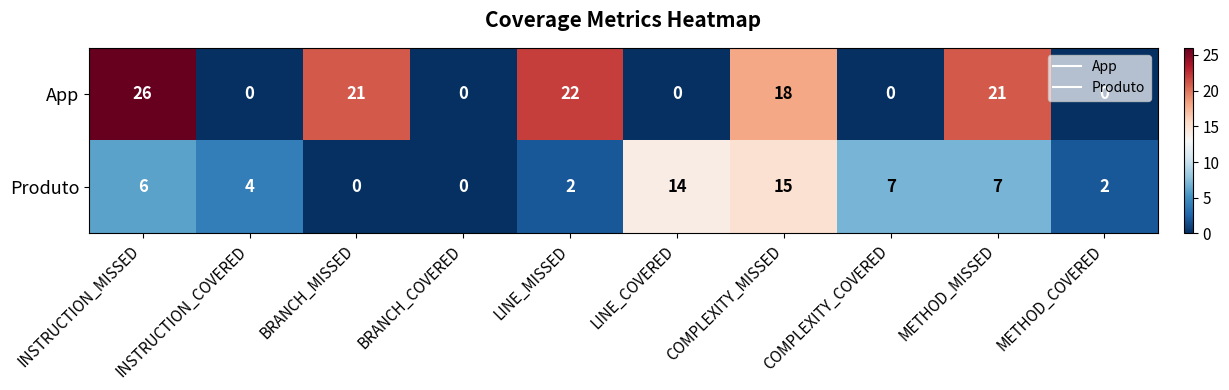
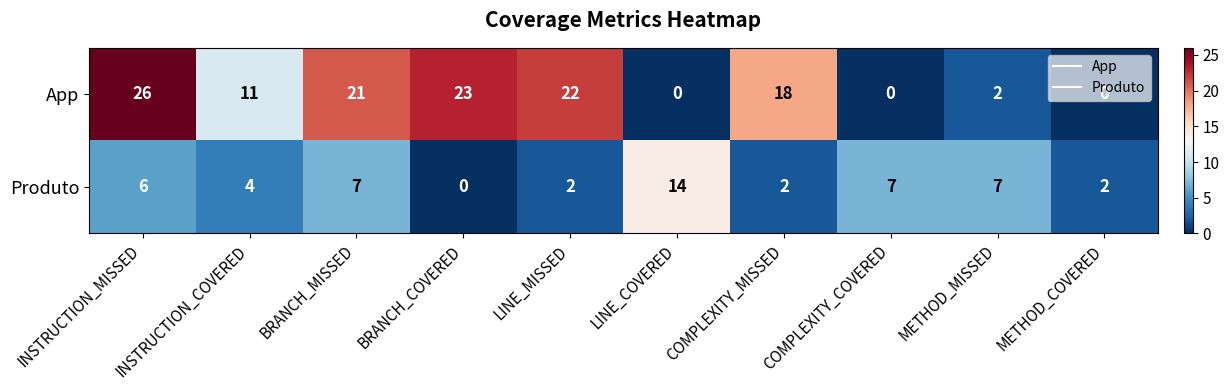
  {
    "App": {
      "INSTRUCTION_MISSED": 26,
-     "INSTRUCTION_COVERED": 0,
+     "INSTRUCTION_COVERED": 11,
      "BRANCH_MISSED": 21,
-     "BRANCH_COVERED": 0,
+     "BRANCH_COVERED": 23,
      "LINE_MISSED": 22,
      "LINE_COVERED": 0,
      "COMPLEXITY_MISSED": 18,
      "COMPLEXITY_COVERED": 0,
-     "METHOD_MISSED": 21
+     "METHOD_MISSED": 2
    },
    "Produto": {
      "INSTRUCTION_MISSED": 6,
      "INSTRUCTION_COVERED": 4,
-     "BRANCH_MISSED": 0,
+     "BRANCH_MISSED": 7,
      "BRANCH_COVERED": 0,
      "LINE_MISSED": 2,
      "LINE_COVERED": 14,
-     "COMPLEXITY_MISSED": 15,
+     "COMPLEXITY_MISSED": 2,
      "COMPLEXITY_COVERED": 7,
      "METHOD_MISSED": 7,
      "METHOD_COVERED": 2
    }
  }
